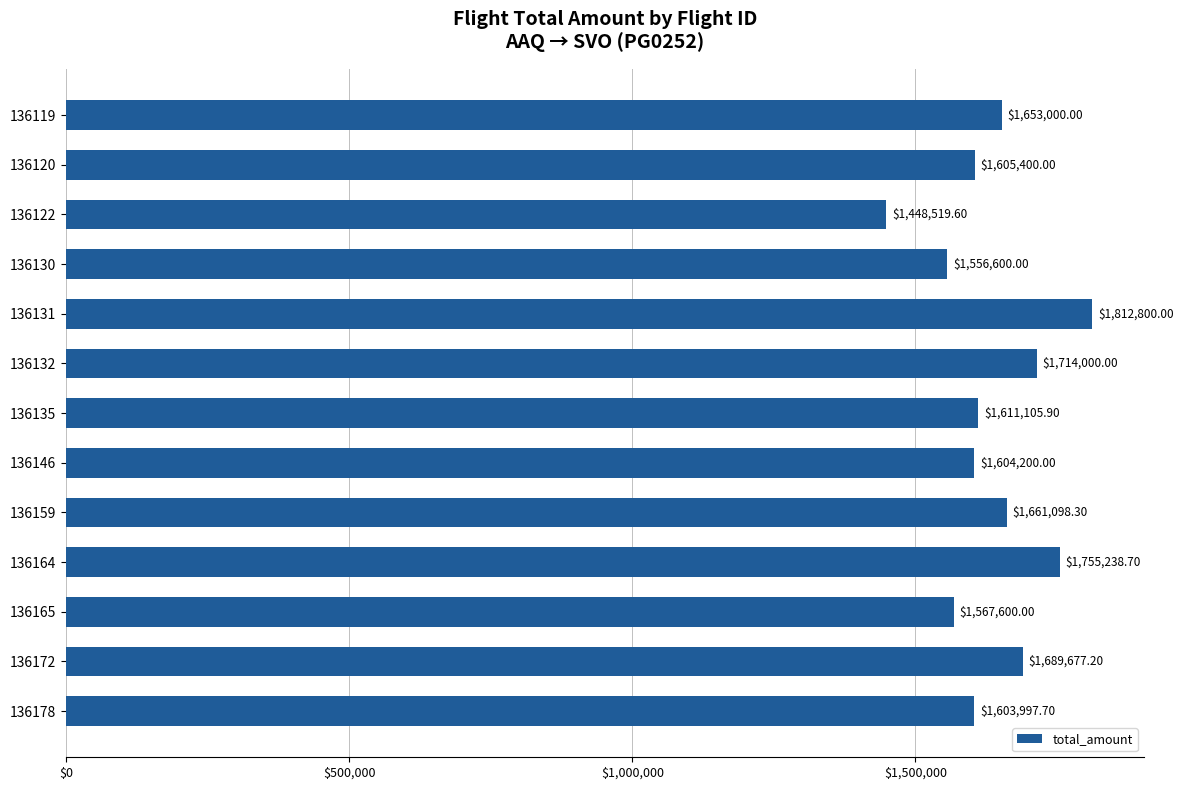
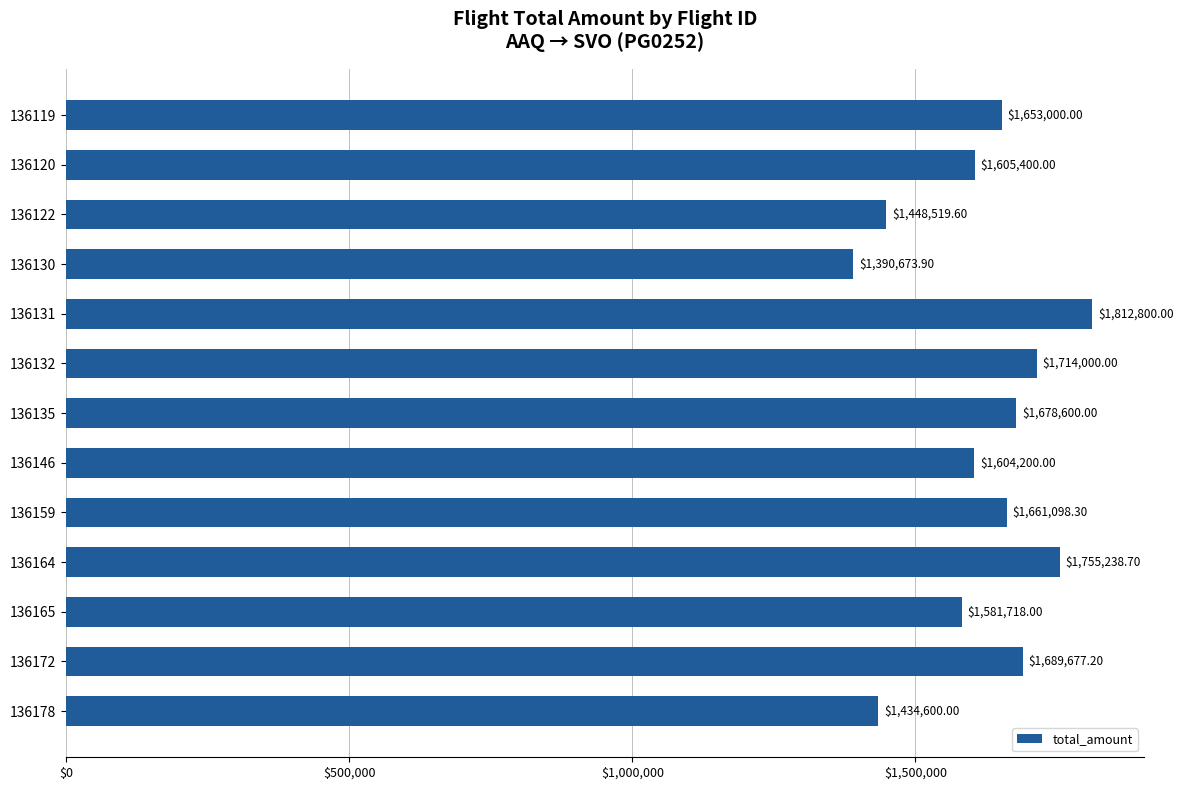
  {
    "136119": "$1,653,000.00",
    "136120": "$1,605,400.00",
    "136122": "$1,448,519.60",
-   "136130": "$1,556,600.00",
+   "136130": "$1,390,673.90",
    "136131": "$1,812,800.00",
    "136132": "$1,714,000.00",
-   "136135": "$1,611,105.90",
+   "136135": "$1,678,600.00",
    "136146": "$1,604,200.00",
    "136159": "$1,661,098.30",
    "136164": "$1,755,238.70",
-   "136165": "$1,567,600.00",
+   "136165": "$1,581,718.00",
    "136172": "$1,689,677.20",
-   "136178": "$1,603,997.70"
+   "136178": "$1,434,600.00"
  }
